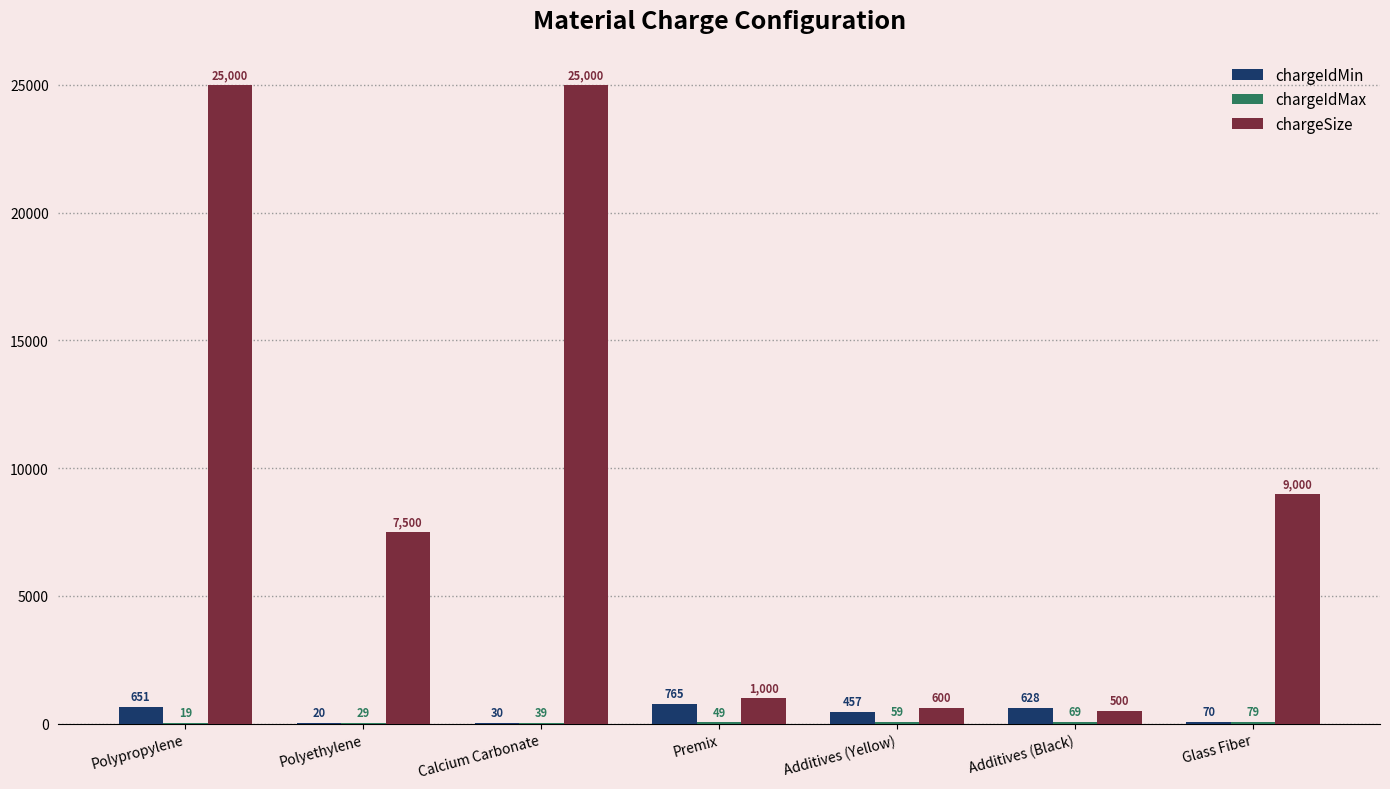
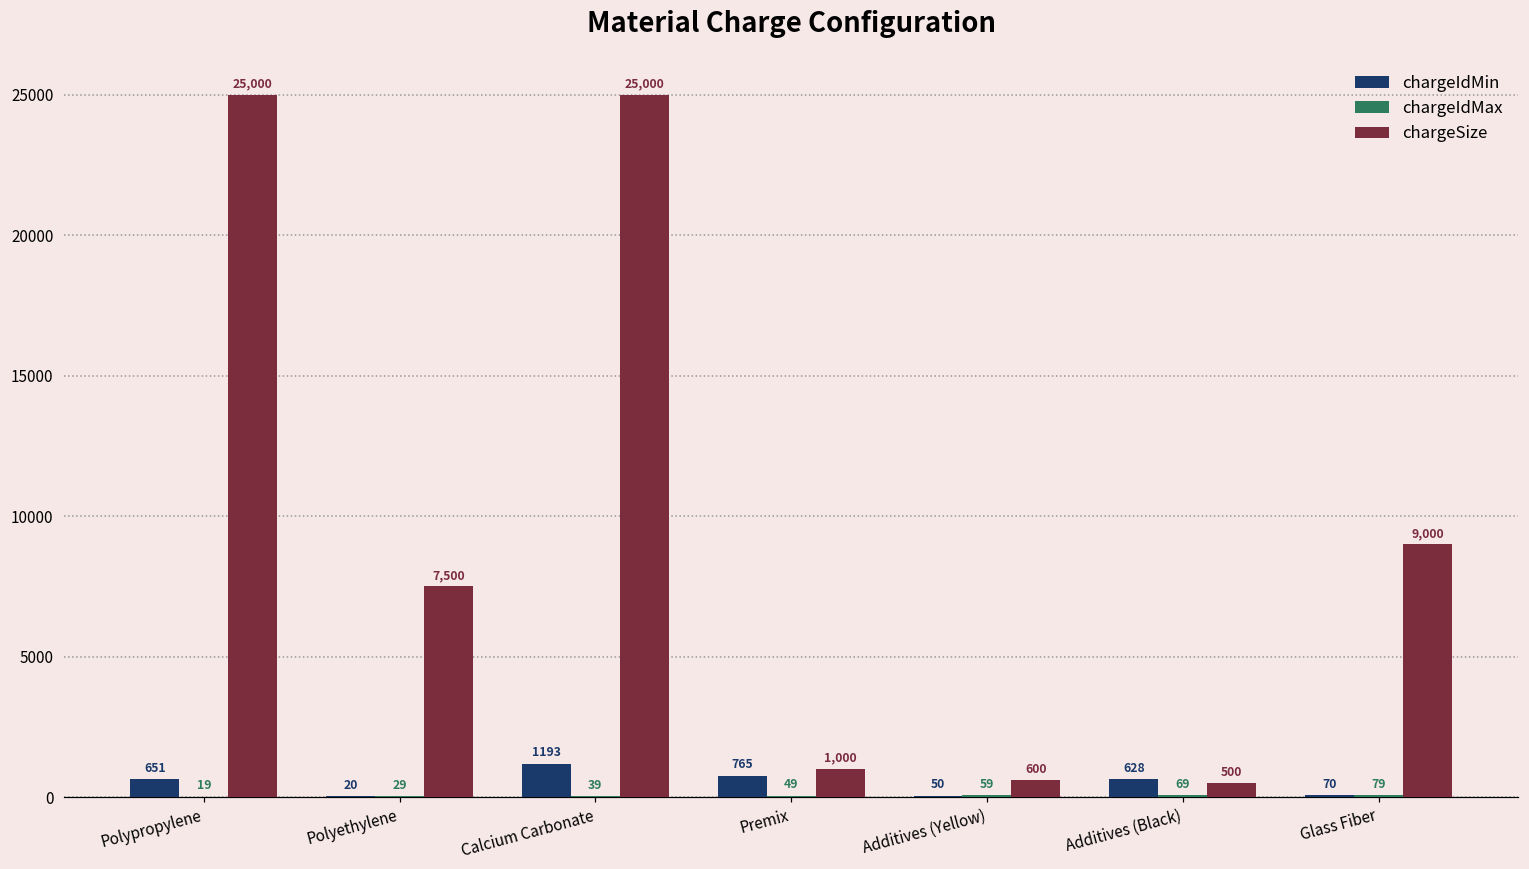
  {
    "chargeIdMin": {
      "Polypropylene": "651",
      "Polyethylene": "20",
-     "Calcium Carbonate": "30",
+     "Calcium Carbonate": "1193",
      "Premix": "765",
-     "Additives (Yellow)": "457",
+     "Additives (Yellow)": "50",
      "Additives (Black)": "628",
      "Glass Fiber": "70"
    },
    "chargeIdMax": {
      "Polypropylene": "19",
      "Polyethylene": "29",
      "Calcium Carbonate": "39",
      "Premix": "49",
      "Additives (Yellow)": "59",
      "Additives (Black)": "69",
      "Glass Fiber": "79"
    },
    "chargeSize": {
      "Polypropylene": "25,000",
      "Polyethylene": "7,500",
      "Calcium Carbonate": "25,000",
      "Premix": "1,000",
      "Additives (Yellow)": "600",
      "Additives (Black)": "500",
      "Glass Fiber": "9,000"
    }
  }
